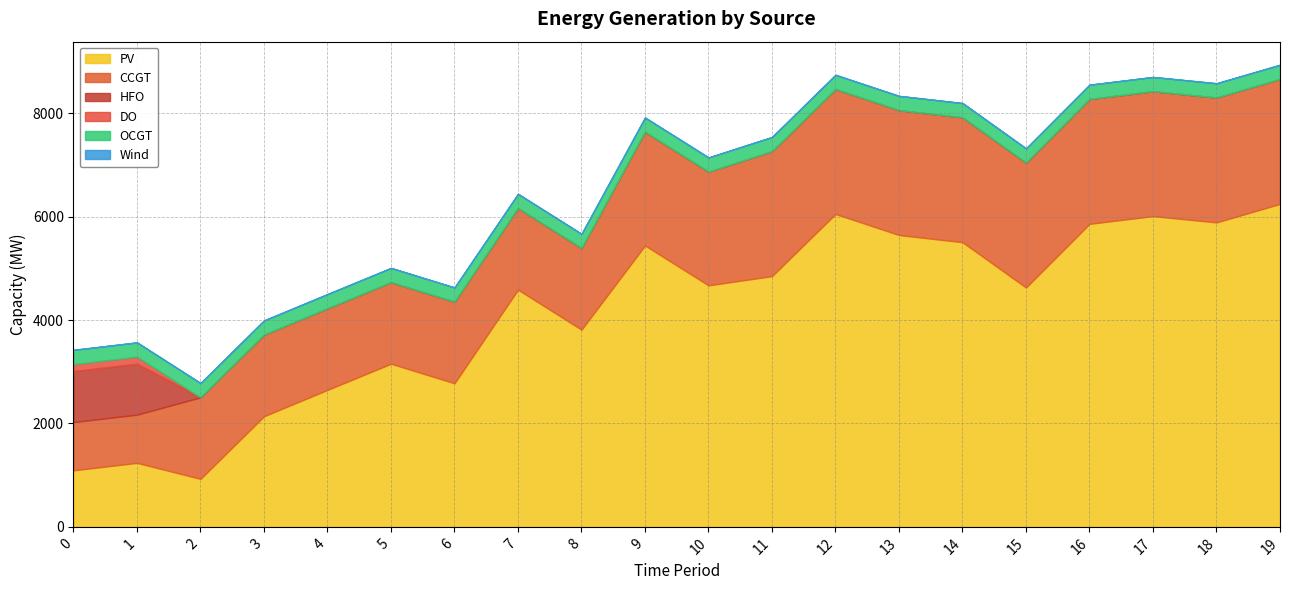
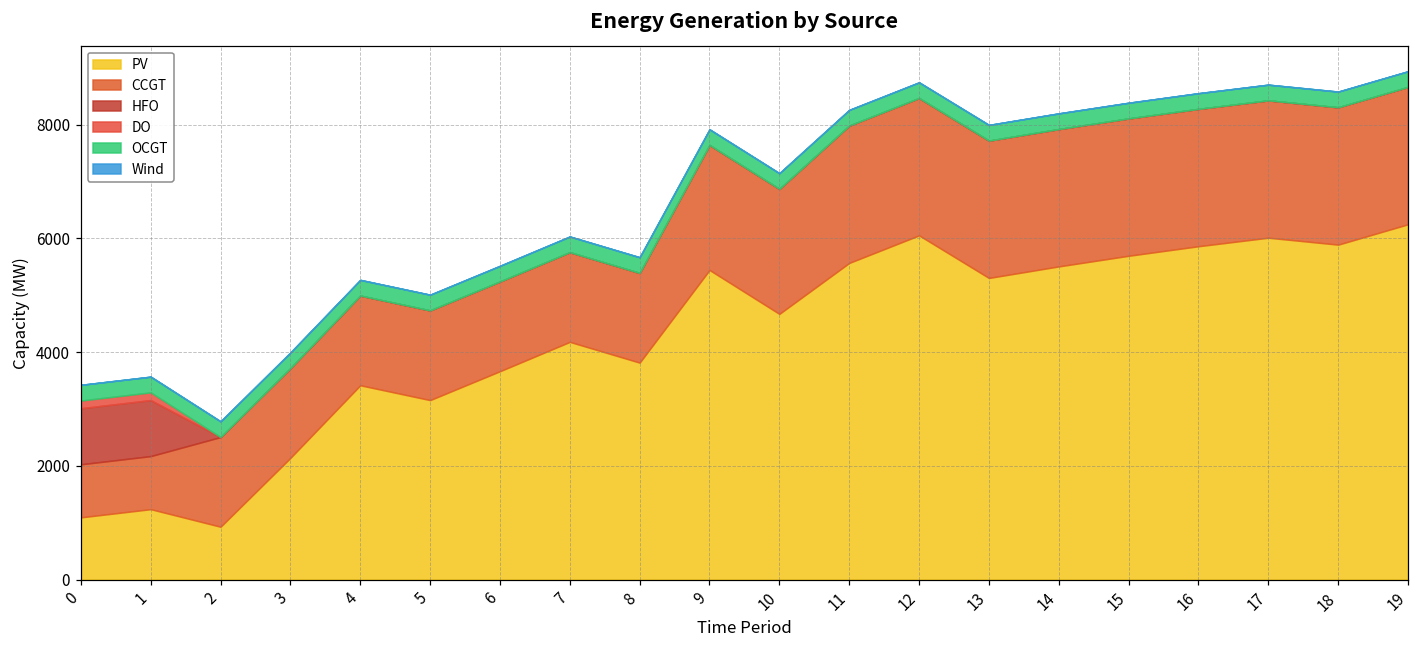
  {
    "PV": {
      "0": 1100,
      "1": 1200,
      "2": 900,
      "3": 2100,
-     "4": 2700,
+     "4": 3400,
      "5": 3200,
-     "6": 2800,
-     "7": 4600,
+     "6": 3700,
+     "7": 4200,
      "8": 3800,
      "9": 5400,
      "10": 4700,
-     "11": 4900,
+     "11": 5600,
      "12": 6100,
-     "13": 5600,
+     "13": 5300,
      "14": 5500,
-     "15": 4600,
+     "15": 5700,
      "16": 5900,
      "17": 6000,
      "18": 5900,
      "19": 6200
    }
  }
